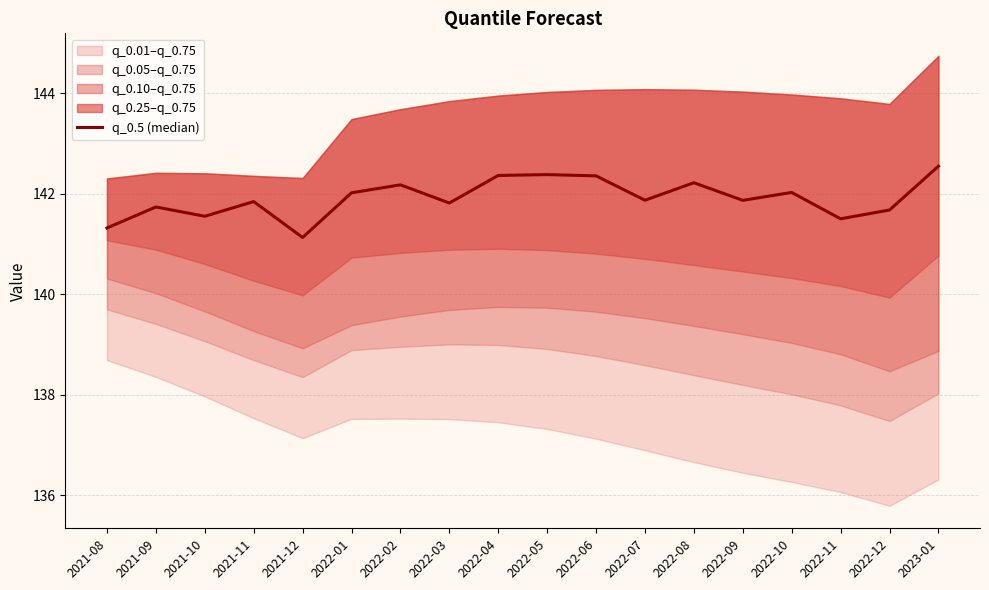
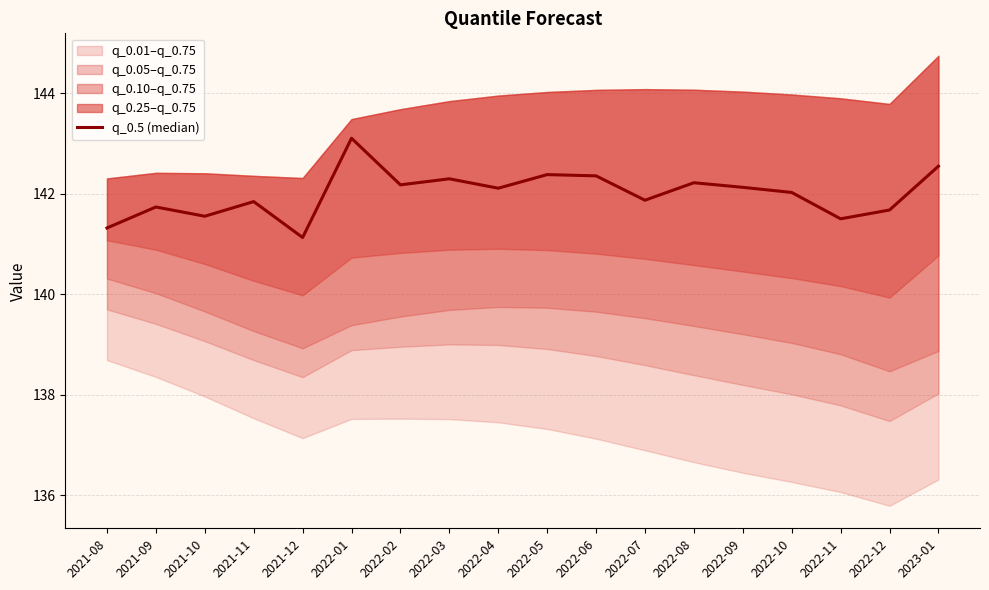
  {
    "q_0.5 (median)": {
      "2021-08": 141.3,
      "2021-09": 141.7,
      "2021-10": 141.6,
      "2021-11": 141.8,
      "2021-12": 141.1,
-     "2022-01": 142.0,
+     "2022-01": 143.1,
      "2022-02": 142.2,
-     "2022-03": 141.8,
-     "2022-04": 142.4,
+     "2022-03": 142.3,
+     "2022-04": 142.1,
      "2022-05": 142.4,
      "2022-06": 142.4,
      "2022-07": 141.9,
      "2022-08": 142.2,
-     "2022-09": 141.9,
+     "2022-09": 142.1,
      "2022-10": 142.0,
      "2022-11": 141.5,
      "2022-12": 141.7,
      "2023-01": 142.6
    }
  }
